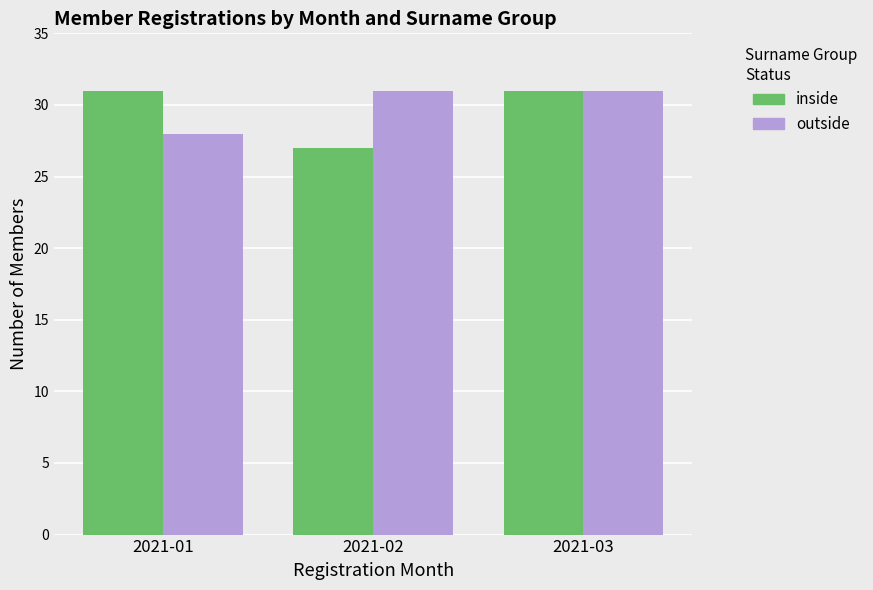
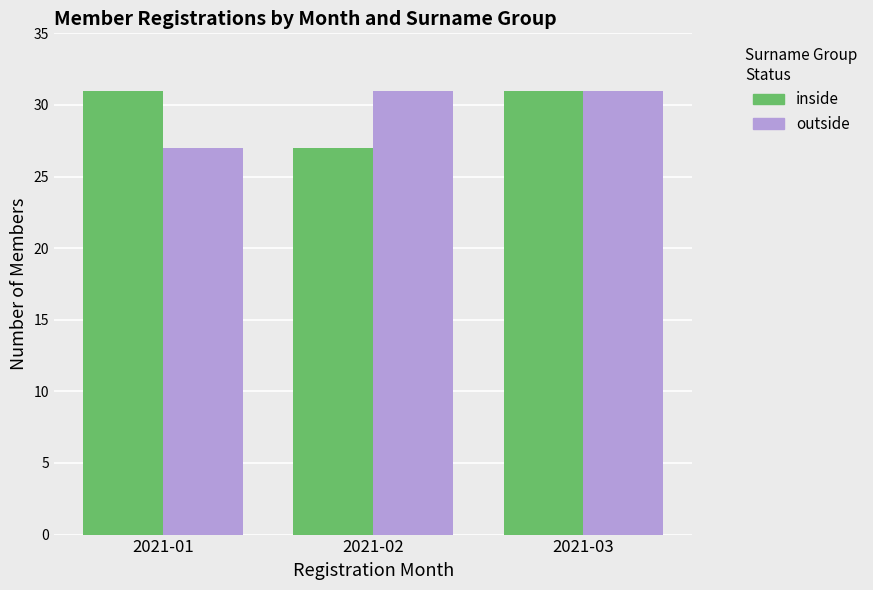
  {
    "inside": {
      "2021-01": 31,
      "2021-02": 27,
      "2021-03": 31
    },
    "outside": {
-     "2021-01": 28,
+     "2021-01": 27,
      "2021-02": 31,
      "2021-03": 31
    }
  }
